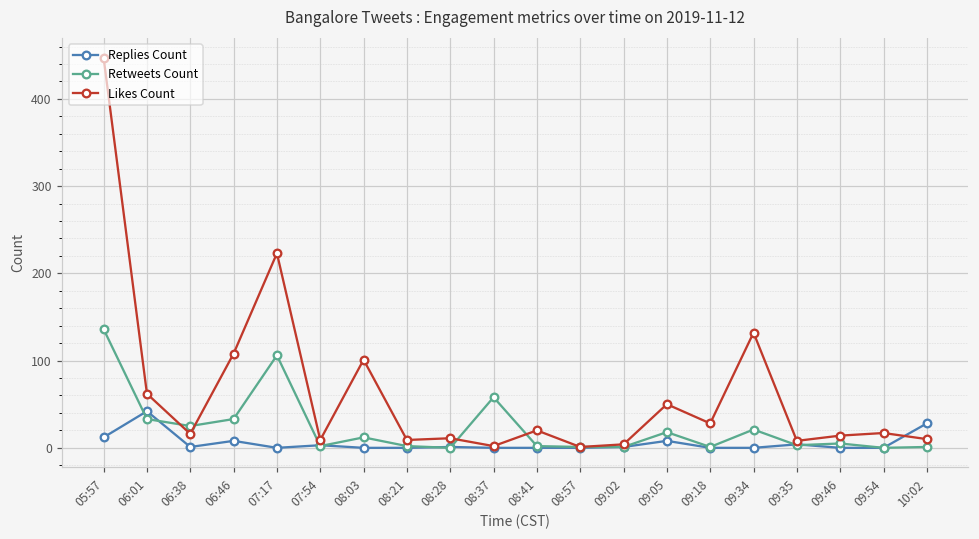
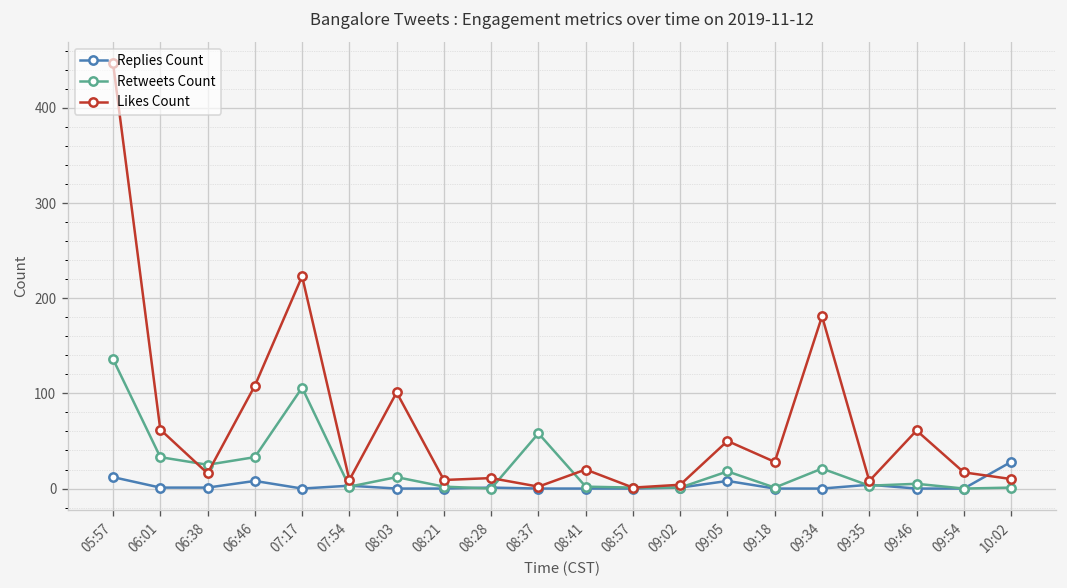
  {
    "Replies Count": {
      "05:57": 10,
-     "06:01": 40,
+     "06:01": 0,
      "06:38": 0,
      "06:46": 10,
      "07:17": 0,
      "08:03": 0,
      "09:05": 10,
      "09:34": 0,
      "09:46": 0,
      "10:02": 30
    },
    "Retweets Count": {
      "05:57": 140,
      "06:01": 30,
      "06:38": 30,
      "06:46": 30,
      "07:17": 110,
      "08:03": 10,
      "08:37": 60,
      "09:05": 20,
      "09:34": 20,
      "09:46": 10,
      "10:02": 0
    },
    "Likes Count": {
      "06:01": 60,
      "06:38": 20,
      "06:46": 110,
      "07:17": 220,
      "07:54": 10,
      "08:03": 100,
      "08:21": 10,
      "08:28": 10,
      "08:41": 20,
      "09:05": 50,
      "09:18": 30,
-     "09:34": 130,
+     "09:34": 180,
      "09:35": 10,
-     "09:46": 10,
+     "09:46": 60,
      "09:54": 20,
      "10:02": 10
    }
  }
